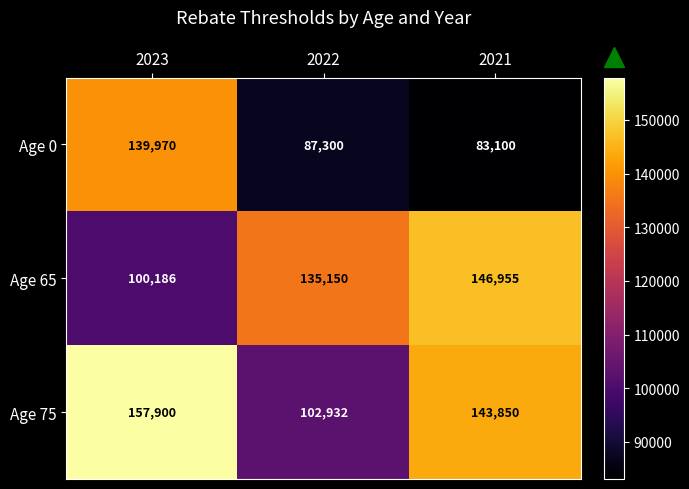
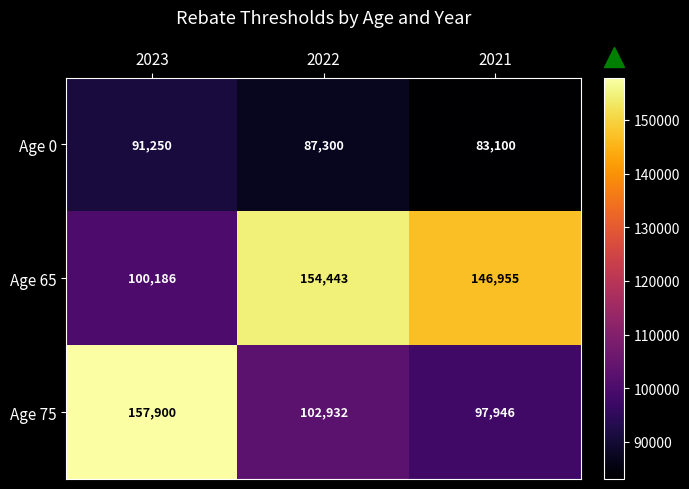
  {
    "Age 0": {
-     "2023": "139,970",
+     "2023": "91,250",
      "2022": "87,300",
      "2021": "83,100"
    },
    "Age 65": {
      "2023": "100,186",
-     "2022": "135,150",
+     "2022": "154,443",
      "2021": "146,955"
    },
    "Age 75": {
      "2023": "157,900",
      "2022": "102,932",
-     "2021": "143,850"
+     "2021": "97,946"
    }
  }
